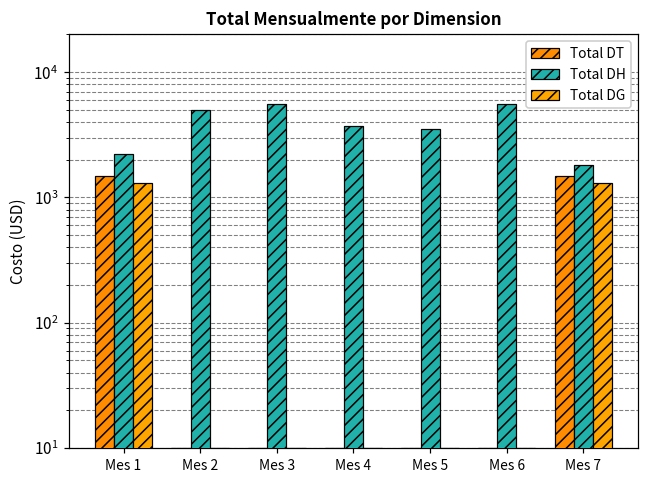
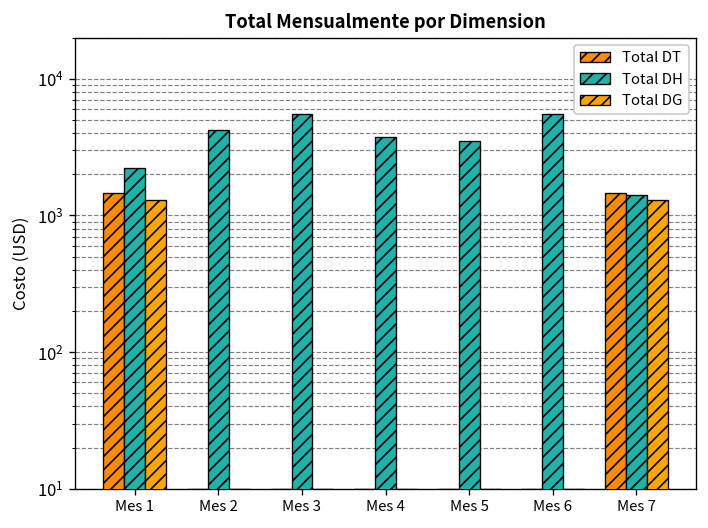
  {
    "Total DH": {
      "Mes 1": 2200,
-     "Mes 2": 5000,
+     "Mes 2": 4200,
      "Mes 3": 6000,
      "Mes 4": 3700,
      "Mes 5": 3500,
      "Mes 6": 6000,
-     "Mes 7": 1800
+     "Mes 7": 1400
    }
  }
